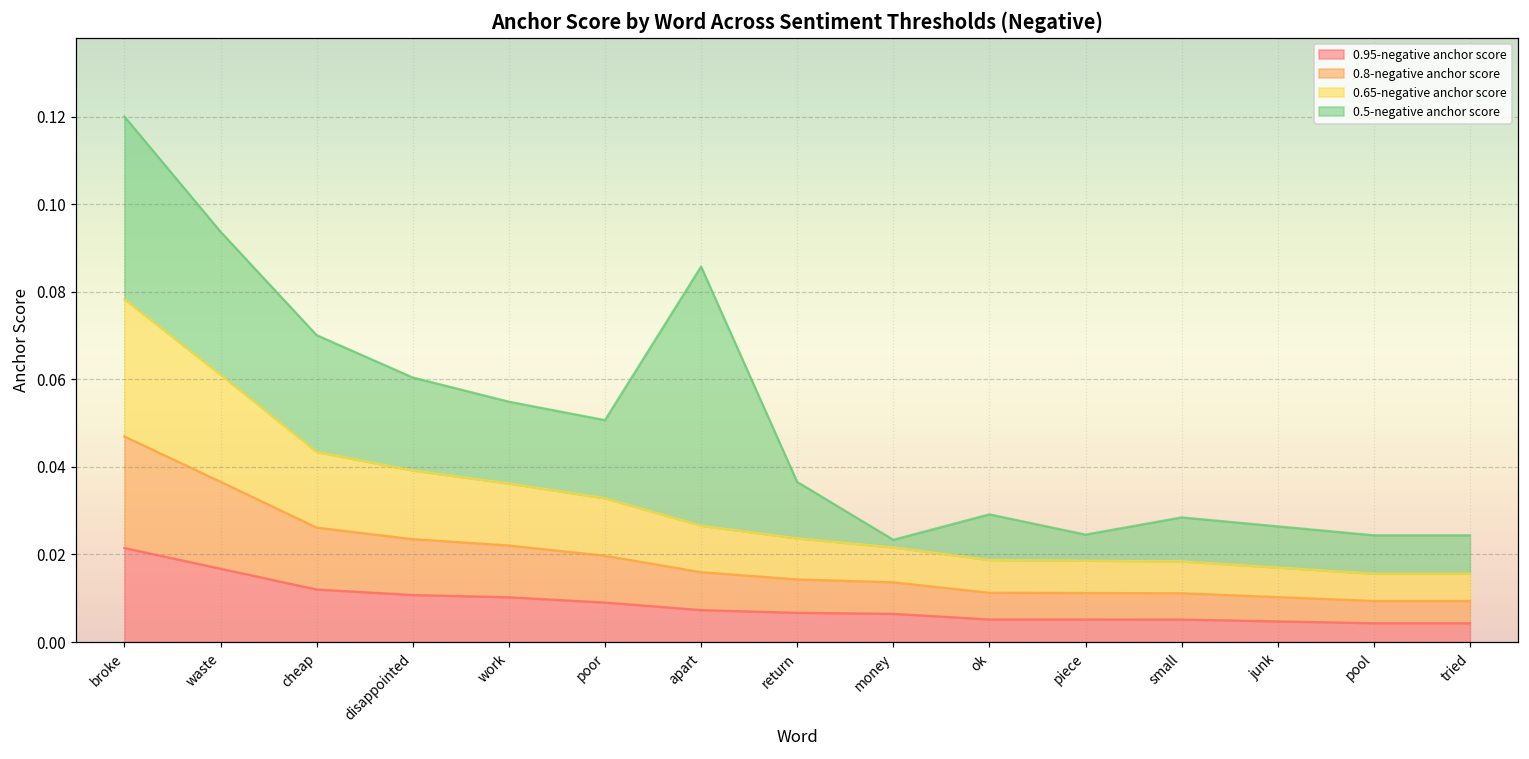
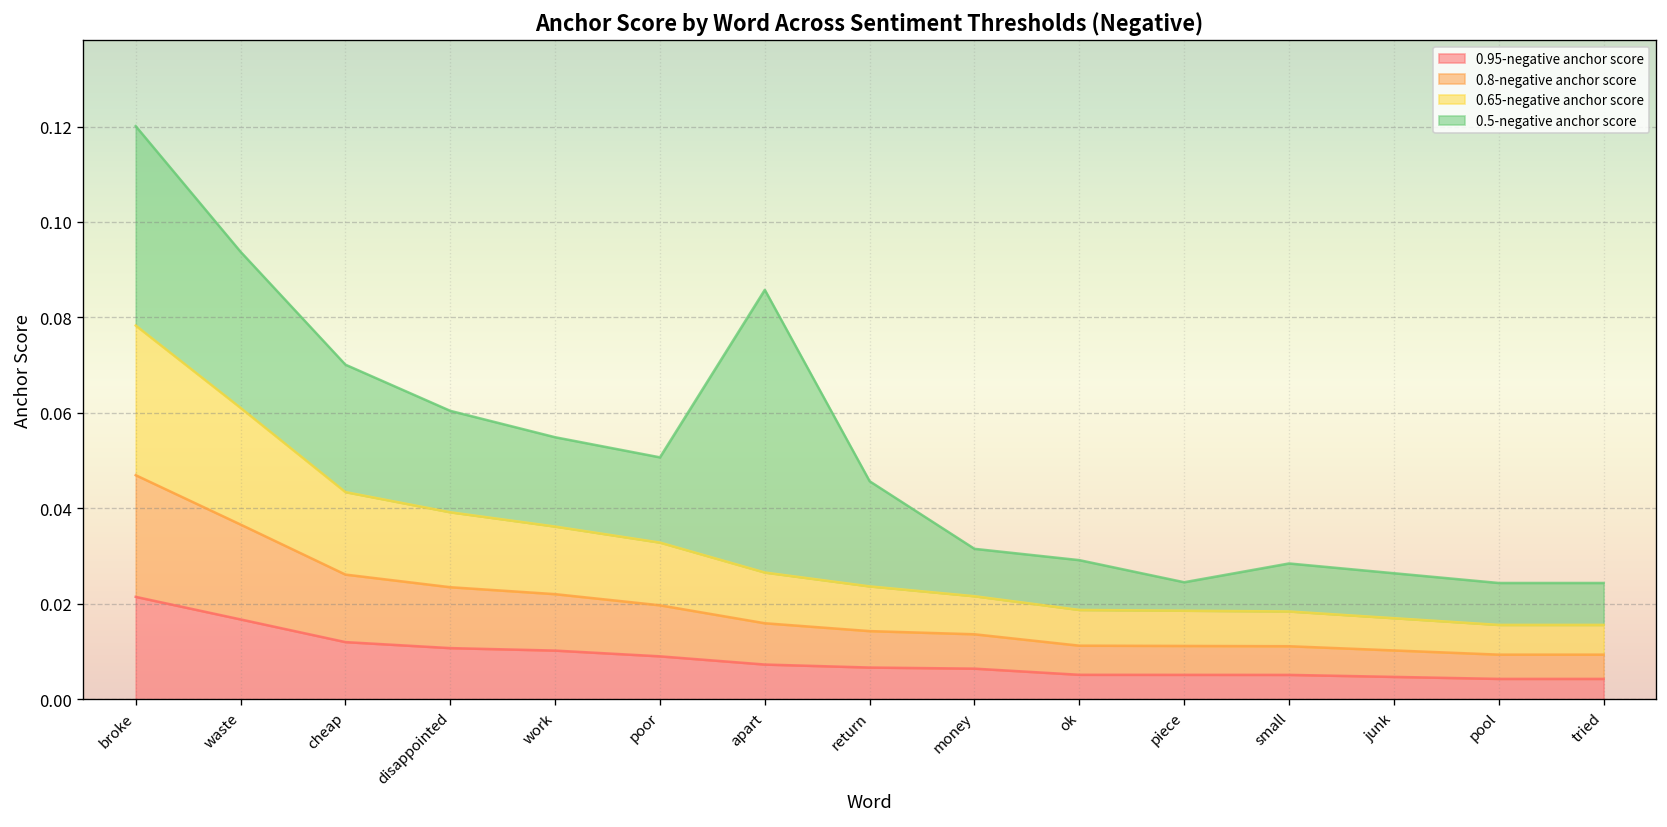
  {
    "0.5-negative anchor score": {
      "broke": 0.042,
      "waste": 0.033,
      "cheap": 0.027,
      "disappointed": 0.021,
      "work": 0.019,
      "poor": 0.018,
      "apart": 0.059,
-     "return": 0.013,
-     "money": 0.002,
+     "return": 0.022,
+     "money": 0.010,
      "ok": 0.010,
      "piece": 0.006,
      "small": 0.010,
      "junk": 0.009,
      "pool": 0.009,
      "tried": 0.009
    }
  }
